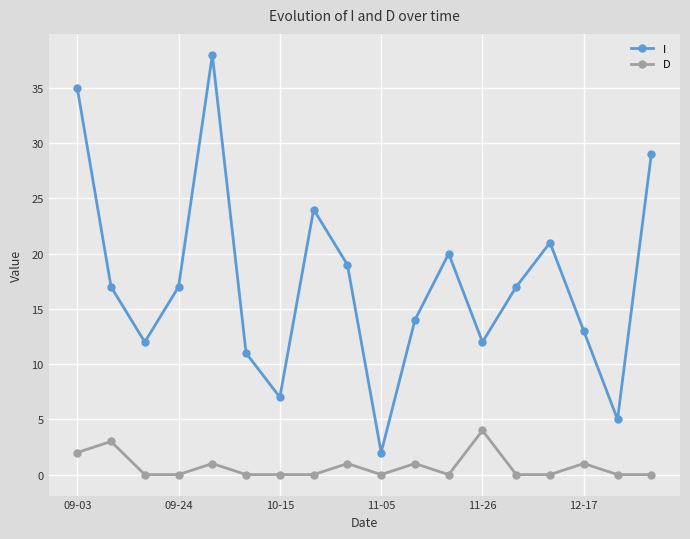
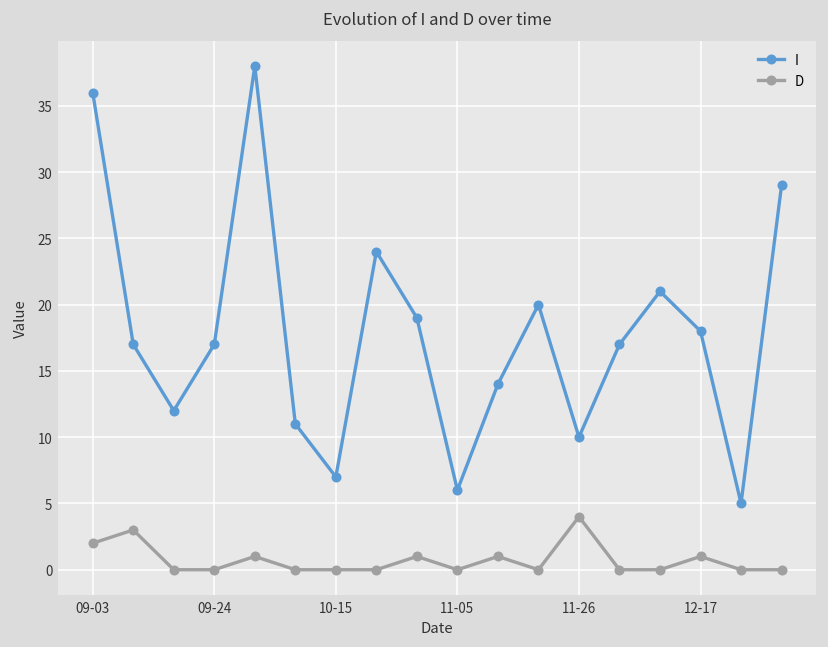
  {
    "I": {
-     "09-03": 35,
+     "09-03": 36,
      "09-24": 17,
      "10-15": 7,
-     "11-05": 2,
-     "11-26": 12,
-     "12-17": 13
+     "11-05": 6,
+     "11-26": 10,
+     "12-17": 18
    },
    "D": {
      "09-03": 2,
      "09-24": 0,
      "10-15": 0,
      "11-05": 0,
      "11-26": 4,
      "12-17": 1
    }
  }
